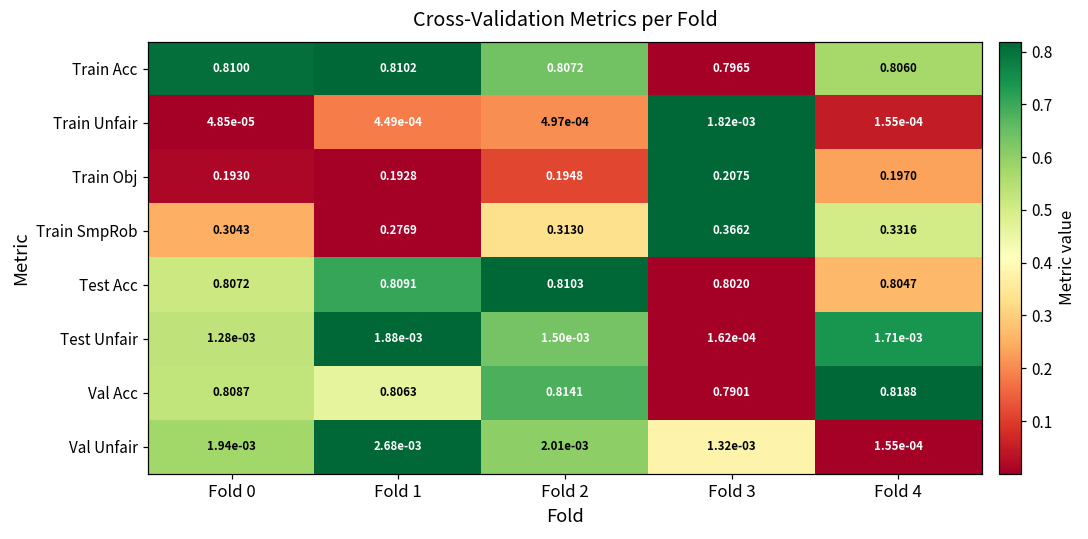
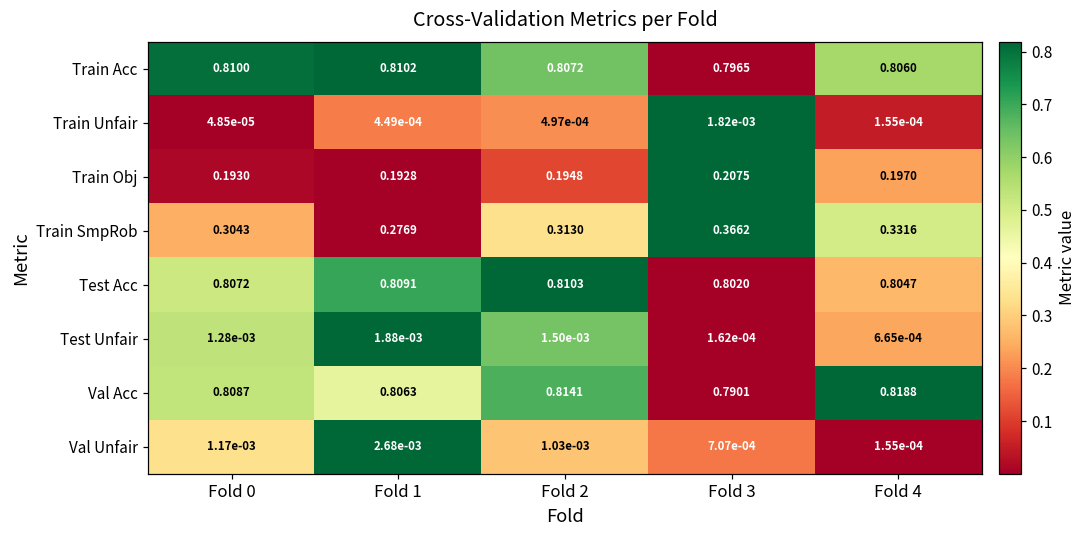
  {
    "Train Acc": {
      "Fold 0": "0.8100",
      "Fold 1": "0.8102",
      "Fold 2": "0.8072",
      "Fold 3": "0.7965",
      "Fold 4": "0.8060"
    },
    "Train Unfair": {
      "Fold 0": "4.85e-05",
      "Fold 1": "4.49e-04",
      "Fold 2": "4.97e-04",
      "Fold 3": "1.82e-03",
      "Fold 4": "1.55e-04"
    },
    "Train Obj": {
      "Fold 0": "0.1930",
      "Fold 1": "0.1928",
      "Fold 2": "0.1948",
      "Fold 3": "0.2075",
      "Fold 4": "0.1970"
    },
    "Train SmpRob": {
      "Fold 0": "0.3043",
      "Fold 1": "0.2769",
      "Fold 2": "0.3130",
      "Fold 3": "0.3662",
      "Fold 4": "0.3316"
    },
    "Test Acc": {
      "Fold 0": "0.8072",
      "Fold 1": "0.8091",
      "Fold 2": "0.8103",
      "Fold 3": "0.8020",
      "Fold 4": "0.8047"
    },
    "Test Unfair": {
      "Fold 0": "1.28e-03",
      "Fold 1": "1.88e-03",
      "Fold 2": "1.50e-03",
      "Fold 3": "1.62e-04",
-     "Fold 4": "1.71e-03"
+     "Fold 4": "6.65e-04"
    },
    "Val Acc": {
      "Fold 0": "0.8087",
      "Fold 1": "0.8063",
      "Fold 2": "0.8141",
      "Fold 3": "0.7901",
      "Fold 4": "0.8188"
    },
    "Val Unfair": {
-     "Fold 0": "1.94e-03",
+     "Fold 0": "1.17e-03",
      "Fold 1": "2.68e-03",
-     "Fold 2": "2.01e-03",
-     "Fold 3": "1.32e-03",
+     "Fold 2": "1.03e-03",
+     "Fold 3": "7.07e-04",
      "Fold 4": "1.55e-04"
    }
  }
